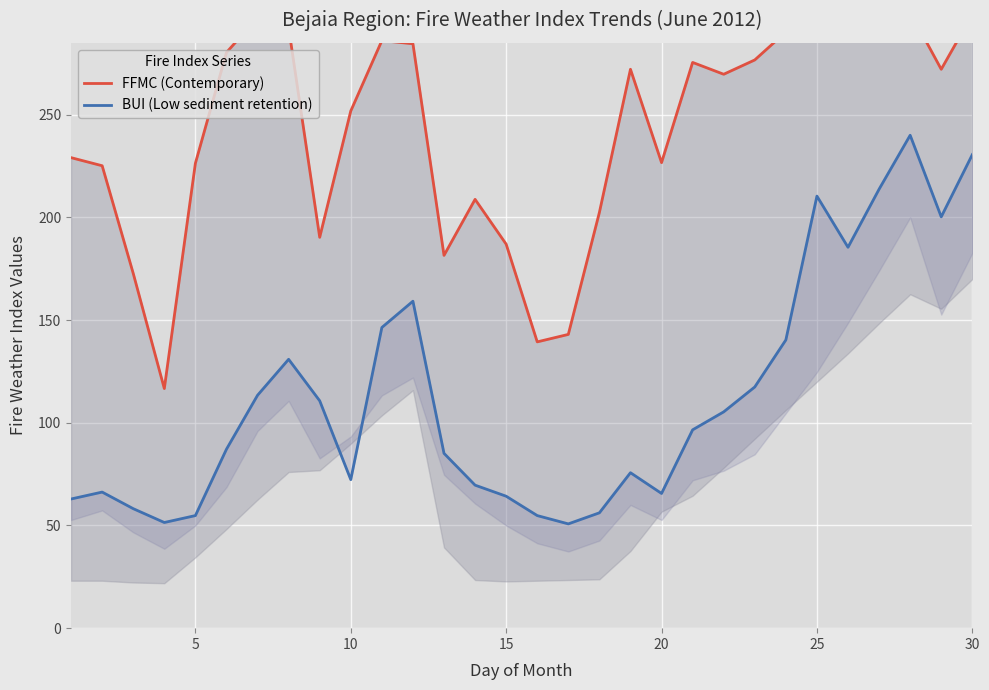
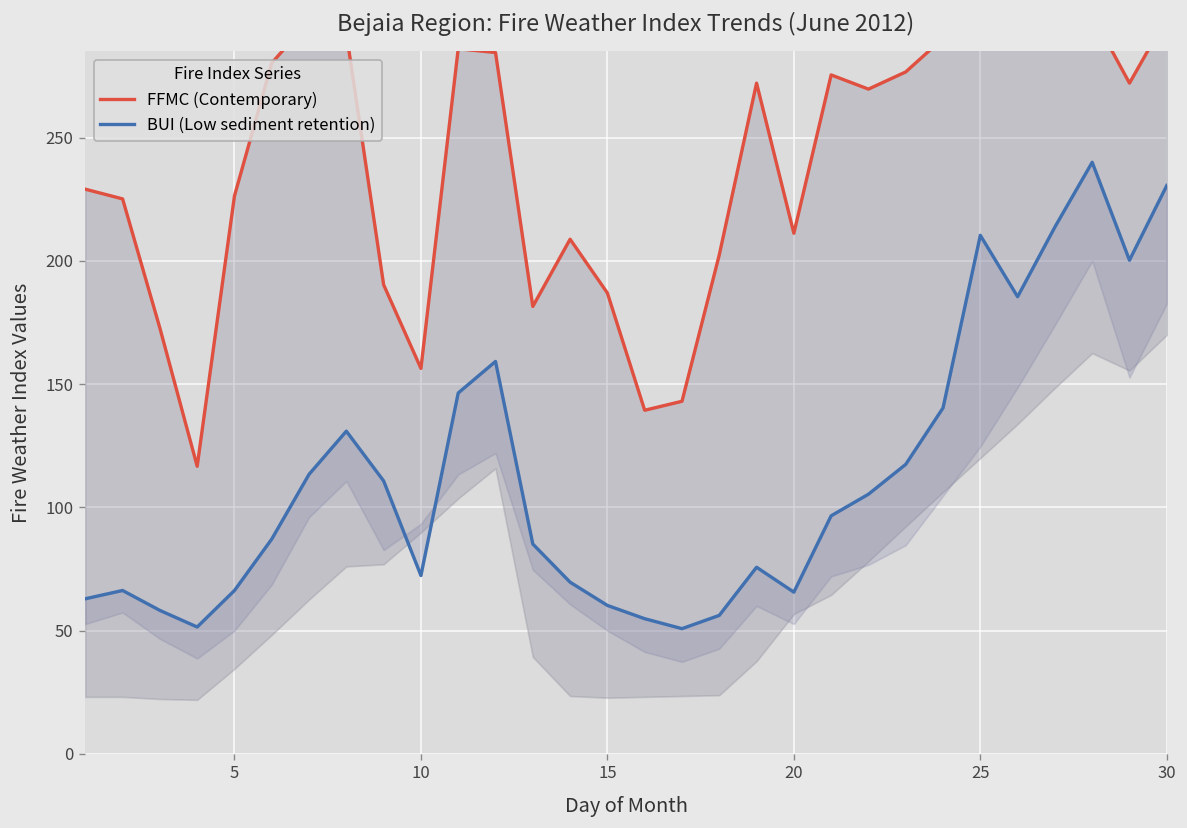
  {
    "FFMC (Contemporary)": {
      "5": 226,
-     "10": 252,
+     "10": 156,
      "15": 187,
-     "20": 227
+     "20": 211
    },
    "BUI (Low sediment retention)": {
-     "5": 55,
+     "5": 66,
      "10": 72,
-     "15": 64
+     "15": 60
    }
  }
